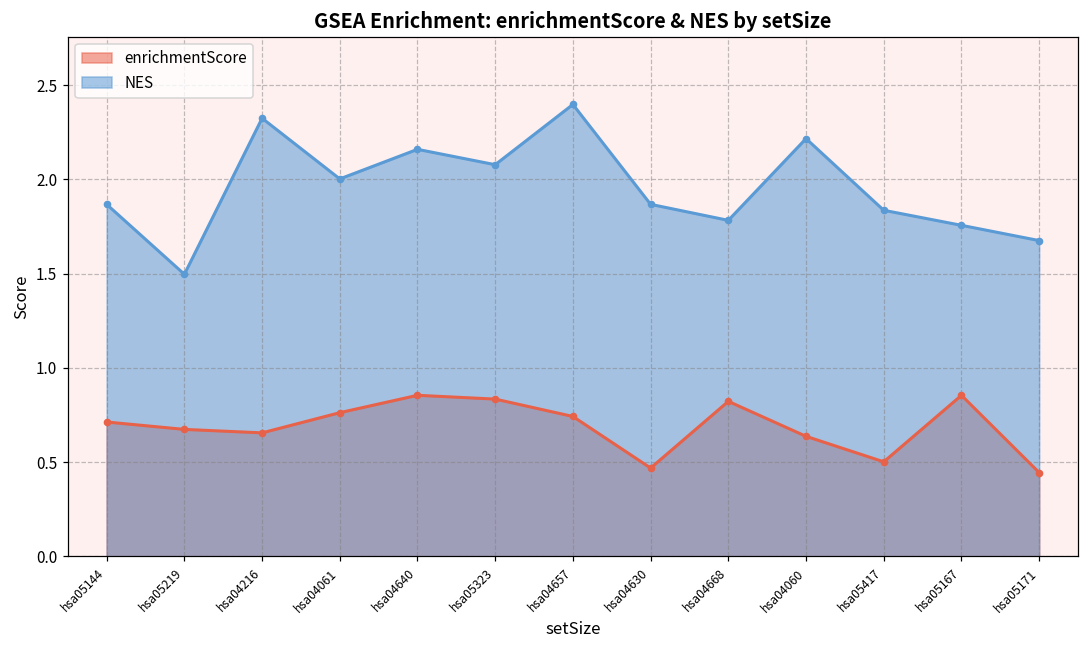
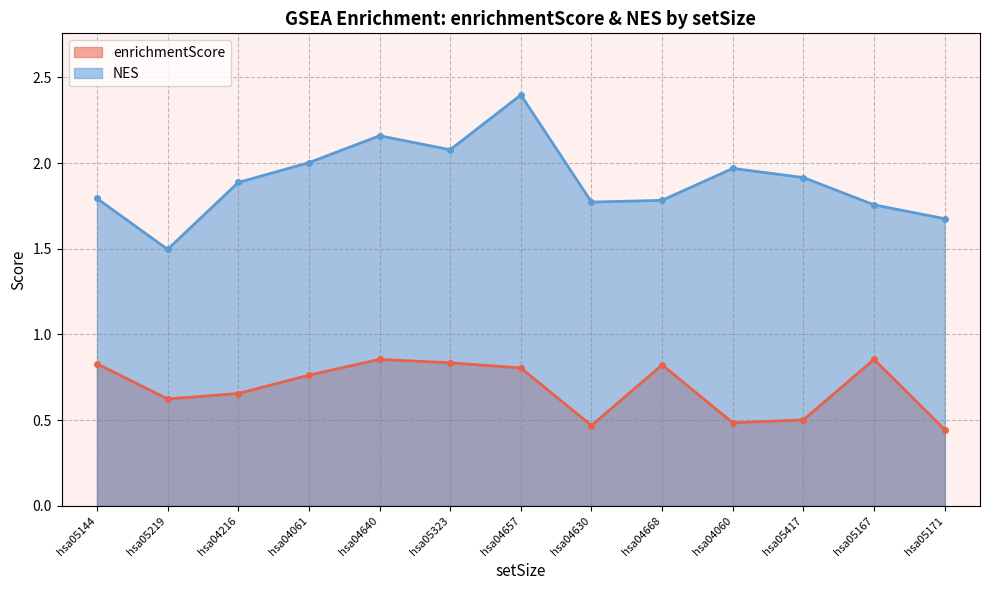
  {
    "enrichmentScore": {
-     "hsa05144": 0.71,
-     "hsa05219": 0.67,
+     "hsa05144": 0.83,
+     "hsa05219": 0.62,
      "hsa04216": 0.66,
      "hsa04061": 0.76,
      "hsa04640": 0.85,
      "hsa05323": 0.83,
-     "hsa04657": 0.74,
+     "hsa04657": 0.80,
      "hsa04630": 0.47,
      "hsa04668": 0.82,
-     "hsa04060": 0.64,
+     "hsa04060": 0.48,
      "hsa05417": 0.50,
      "hsa05167": 0.85,
      "hsa05171": 0.44
    },
    "NES": {
-     "hsa05144": 1.87,
+     "hsa05144": 1.79,
      "hsa05219": 1.50,
-     "hsa04216": 2.32,
+     "hsa04216": 1.89,
      "hsa04061": 2.00,
      "hsa04640": 2.16,
      "hsa05323": 2.08,
      "hsa04657": 2.40,
-     "hsa04630": 1.87,
+     "hsa04630": 1.77,
      "hsa04668": 1.78,
-     "hsa04060": 2.22,
-     "hsa05417": 1.84,
+     "hsa04060": 1.97,
+     "hsa05417": 1.92,
      "hsa05167": 1.76,
      "hsa05171": 1.68
    }
  }
